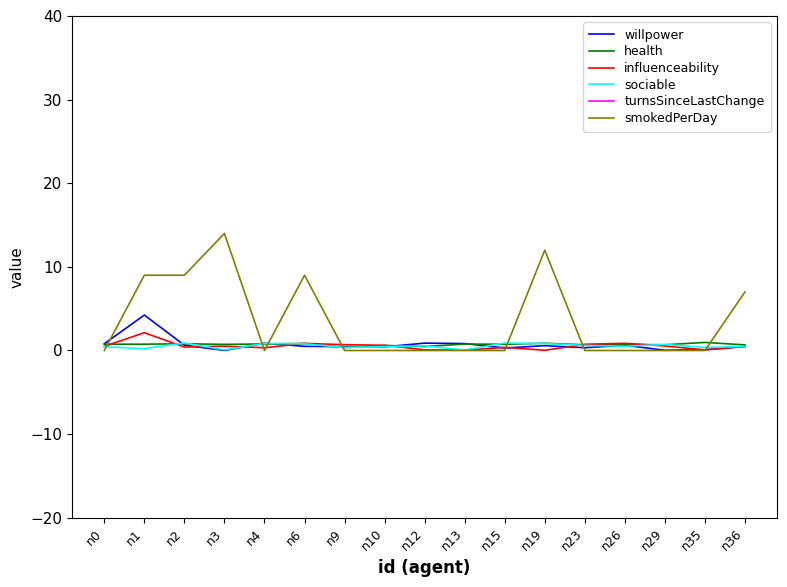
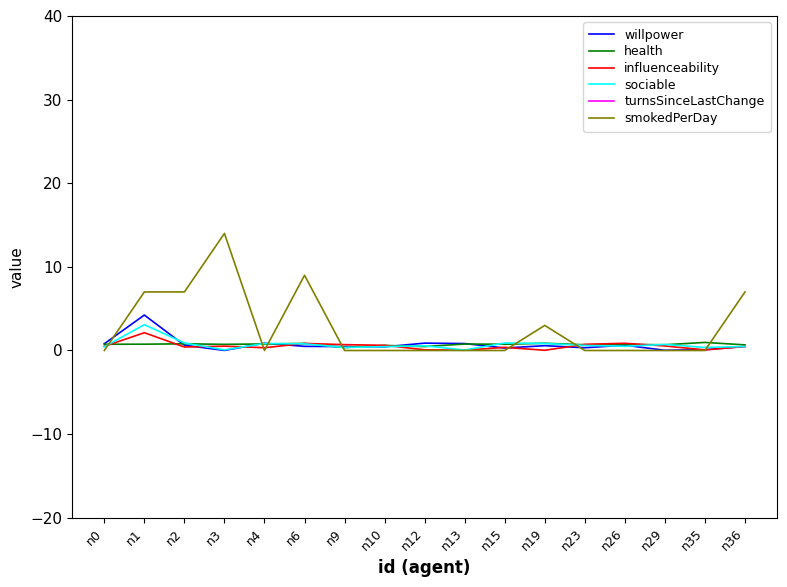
  {
    "willpower": {
      "n1": 4,
      "n12": 1
    },
    "health": {
      "n1": 1,
      "n35": 1
    },
    "influenceability": {
      "n1": 2,
      "n4": 0,
      "n19": 0
    },
    "sociable": {
-     "n1": 0
+     "n1": 3
    },
    "smokedPerDay": {
      "n0": 0,
-     "n1": 9,
-     "n2": 9,
+     "n1": 7,
+     "n2": 7,
      "n3": 14,
      "n4": 0,
      "n6": 9,
      "n9": 0,
      "n10": 0,
-     "n19": 12,
+     "n19": 3,
      "n23": 0,
      "n26": 0,
      "n36": 7
    }
  }
